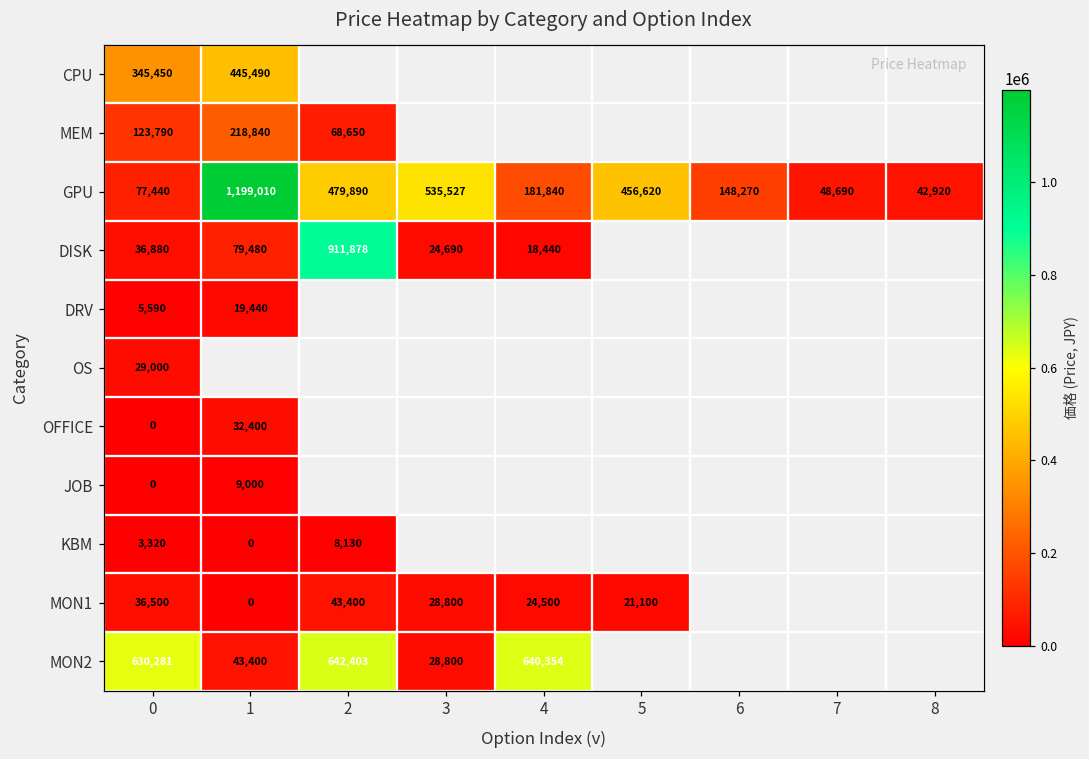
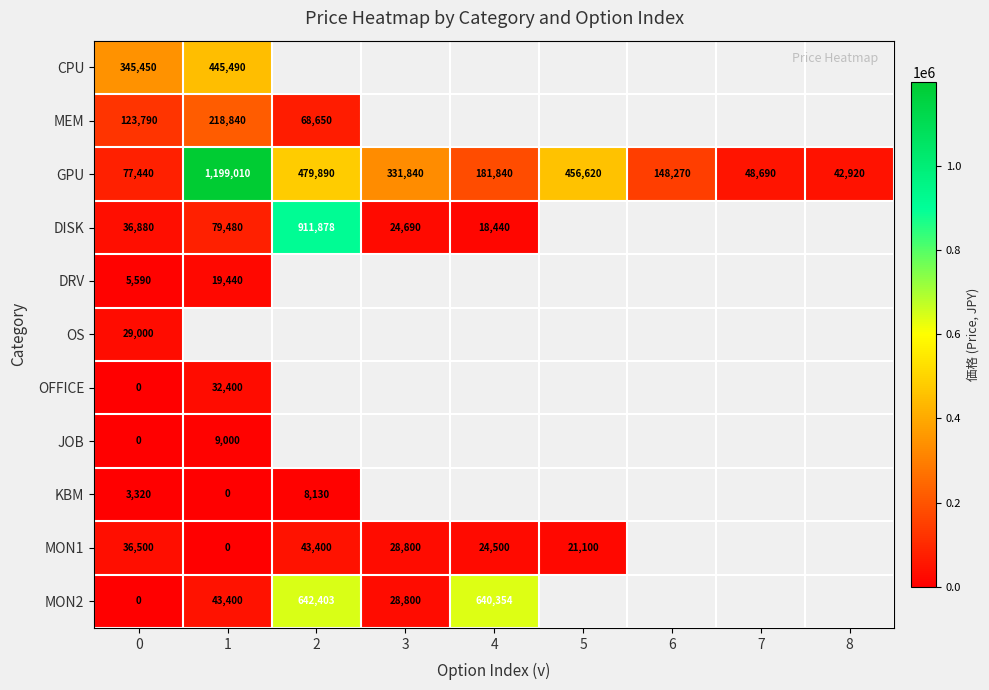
  {
    "CPU": {
      "0": "345,450",
      "1": "445,490"
    },
    "MEM": {
      "0": "123,790",
      "1": "218,840",
      "2": "68,650"
    },
    "GPU": {
      "0": "77,440",
      "1": "1,199,010",
      "2": "479,890",
-     "3": "535,527",
+     "3": "331,840",
      "4": "181,840",
      "5": "456,620",
      "6": "148,270",
      "7": "48,690",
      "8": "42,920"
    },
    "DISK": {
      "0": "36,880",
      "1": "79,480",
      "2": "911,878",
      "3": "24,690",
      "4": "18,440"
    },
    "DRV": {
      "0": "5,590",
      "1": "19,440"
    },
    "OS": {
      "0": "29,000"
    },
    "OFFICE": {
      "0": "0",
      "1": "32,400"
    },
    "JOB": {
      "0": "0",
      "1": "9,000"
    },
    "KBM": {
      "0": "3,320",
      "1": "0",
      "2": "8,130"
    },
    "MON1": {
      "0": "36,500",
      "1": "0",
      "2": "43,400",
      "3": "28,800",
      "4": "24,500",
      "5": "21,100"
    },
    "MON2": {
-     "0": "630,281",
+     "0": "0",
      "1": "43,400",
      "2": "642,403",
      "3": "28,800",
      "4": "640,354"
    }
  }
